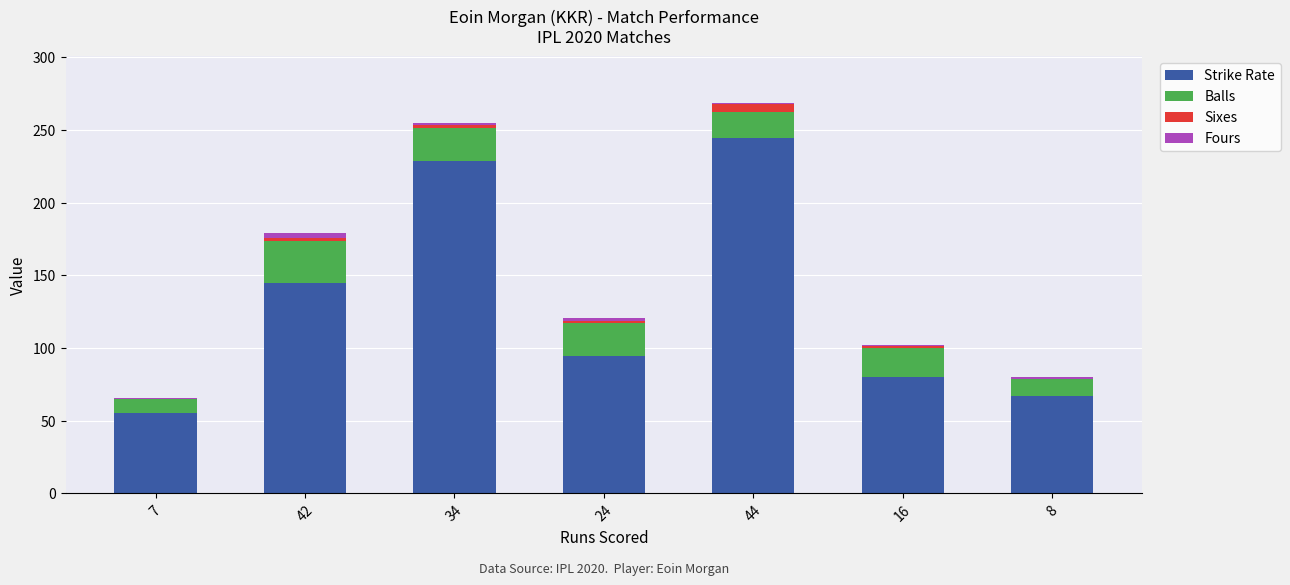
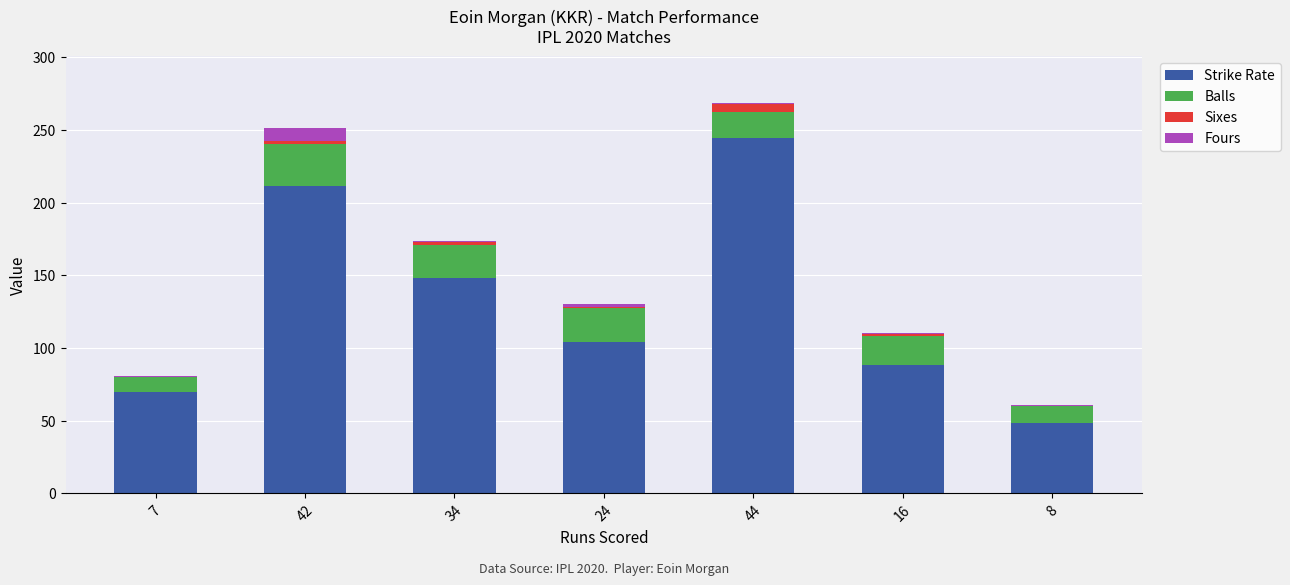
  {
    "Strike Rate": {
-     "7": 55,
-     "42": 145,
-     "34": 228,
-     "24": 94,
+     "7": 70,
+     "42": 211,
+     "34": 148,
+     "24": 104,
      "44": 244,
-     "16": 80,
-     "8": 67
+     "16": 88,
+     "8": 48
    },
    "Balls": {
      "7": 10,
      "42": 29,
      "34": 23,
      "24": 23,
      "44": 18,
      "16": 20,
      "8": 12
    },
    "Sixes": {
      "7": 0,
      "42": 2,
      "34": 2,
      "44": 5,
      "8": 0
    },
    "Fours": {
-     "42": 3,
+     "42": 9,
      "24": 2
    }
  }
